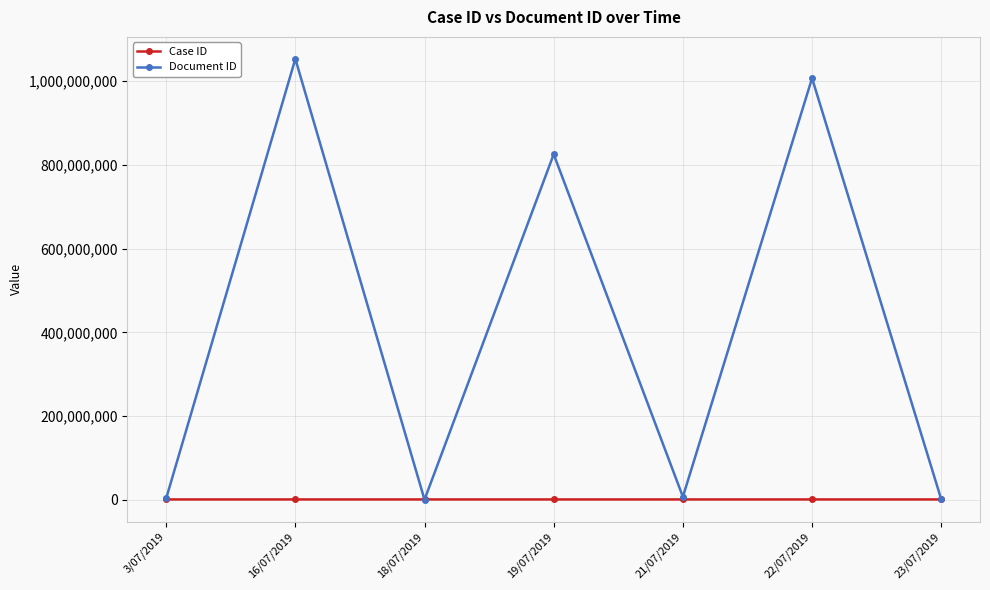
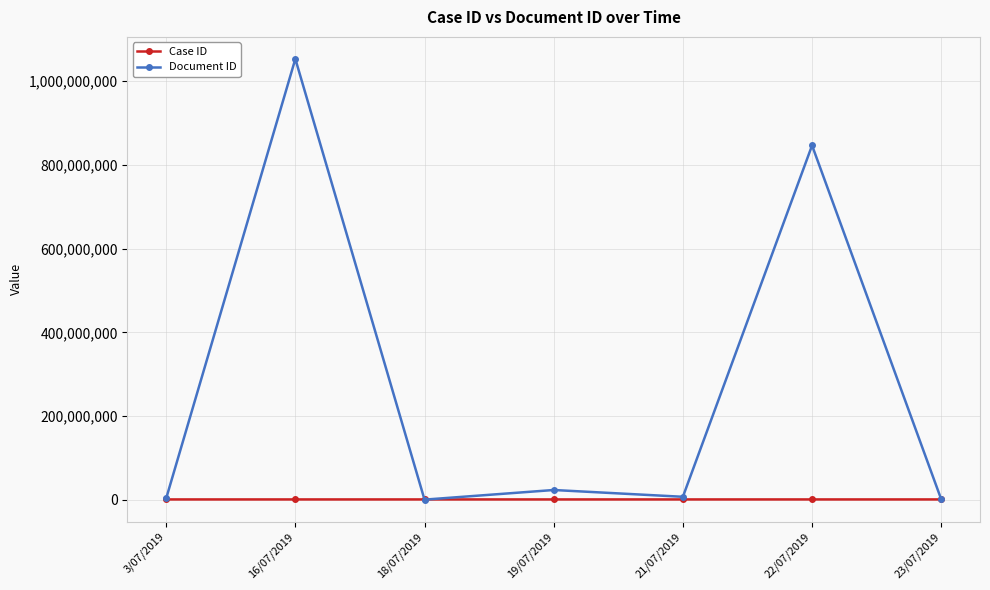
  {
    "Case ID": {
      "16/07/2019": "0",
      "19/07/2019": "0",
      "21/07/2019": "0",
      "22/07/2019": "0"
    },
    "Document ID": {
      "16/07/2019": "1,050,000,000",
-     "19/07/2019": "830,000,000",
+     "19/07/2019": "20,000,000",
      "21/07/2019": "10,000,000",
-     "22/07/2019": "1,010,000,000"
+     "22/07/2019": "850,000,000"
    }
  }
